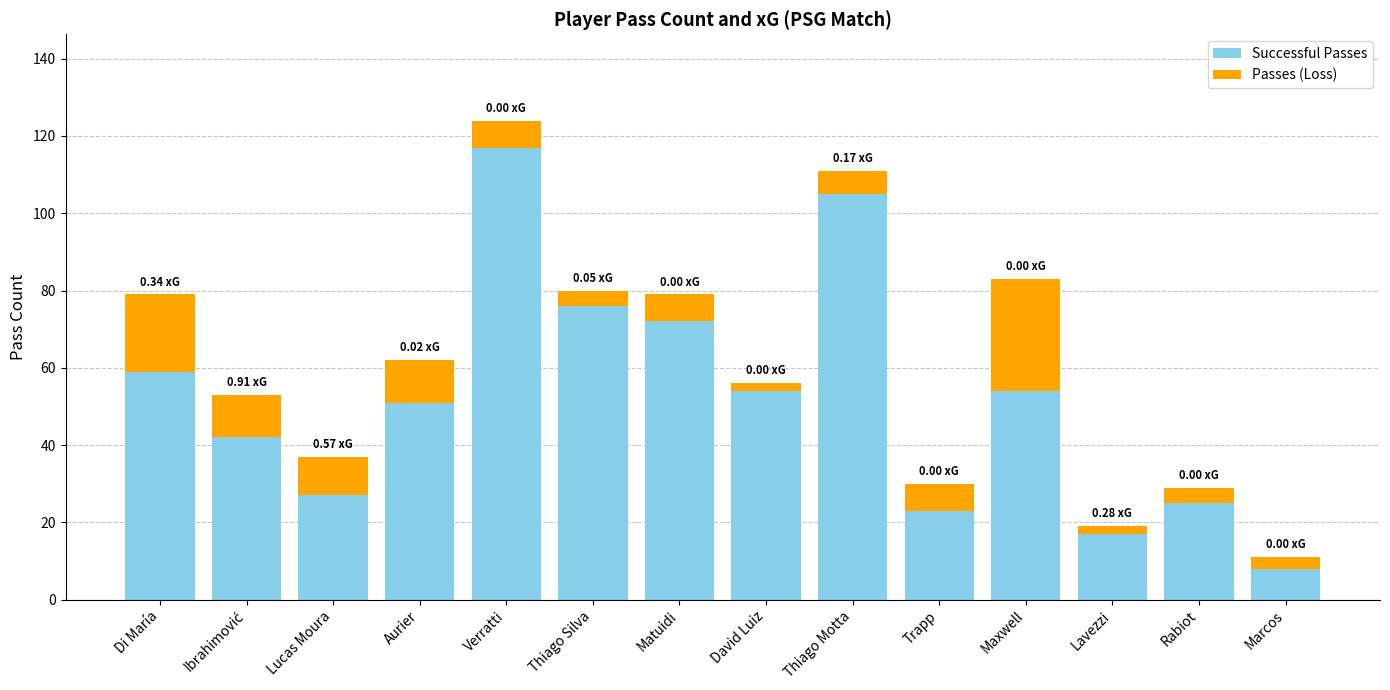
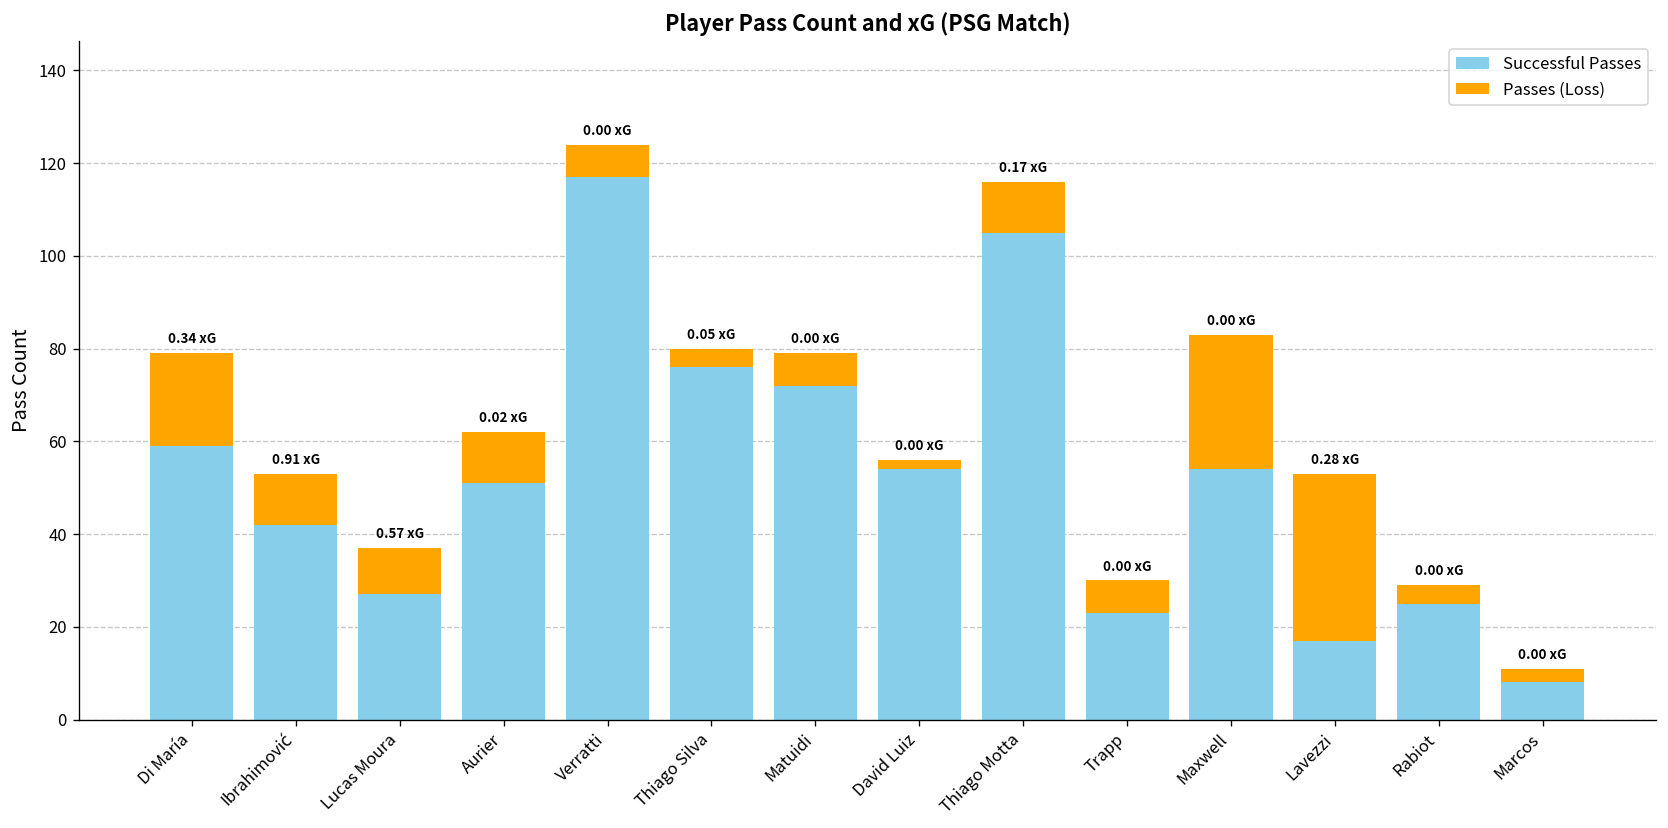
  {
    "Successful Passes": {
      "Di María": 59,
      "Ibrahimović": 42,
      "Lucas Moura": 27,
      "Aurier": 51,
      "Verratti": 117,
      "Thiago Silva": 76,
      "Matuidi": 72,
      "David Luiz": 54,
      "Thiago Motta": 105,
      "Trapp": 23,
      "Maxwell": 54,
      "Lavezzi": 17,
      "Rabiot": 25,
      "Marcos": 8
    },
    "Passes (Loss)": {
-     "Thiago Motta": 6,
-     "Lavezzi": 2
+     "Thiago Motta": 11,
+     "Lavezzi": 36
    }
  }
